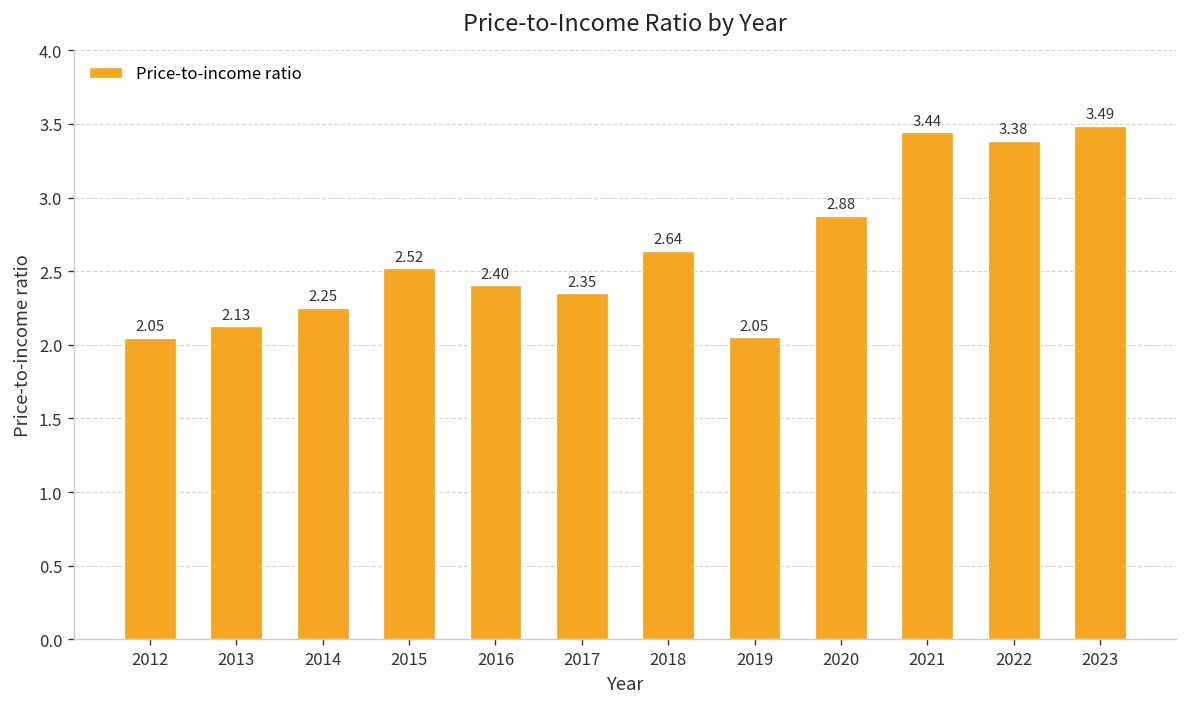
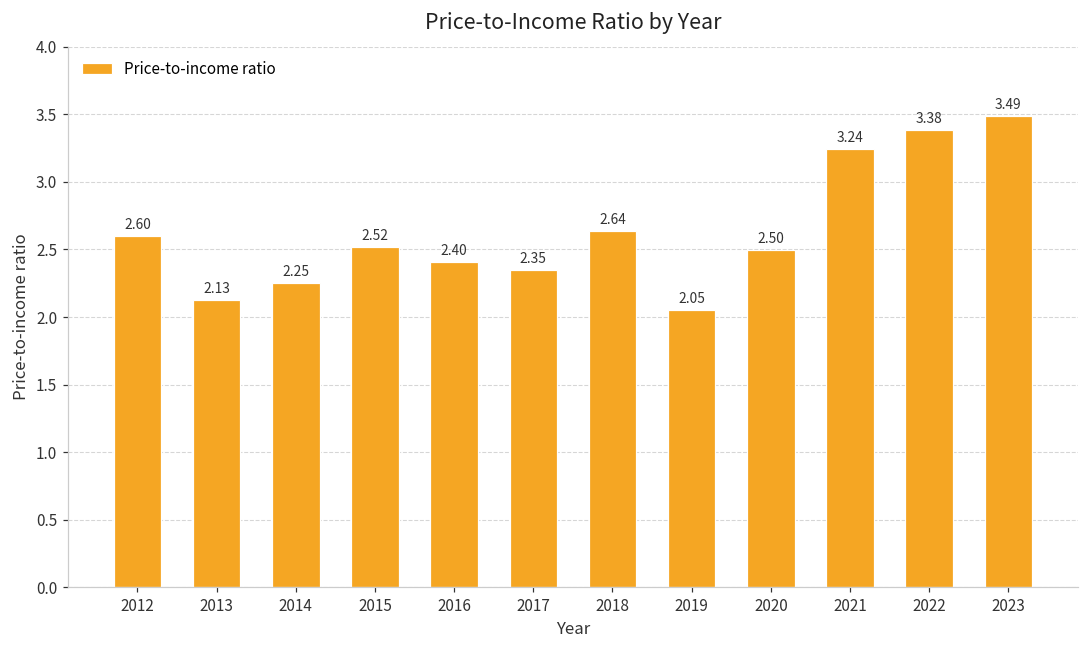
  {
-   "2012": 2.05,
+   "2012": 2.60,
    "2013": 2.13,
    "2014": 2.25,
    "2015": 2.52,
    "2016": 2.40,
    "2017": 2.35,
    "2018": 2.64,
    "2019": 2.05,
-   "2020": 2.88,
-   "2021": 3.44,
+   "2020": 2.50,
+   "2021": 3.24,
    "2022": 3.38,
    "2023": 3.49
  }
